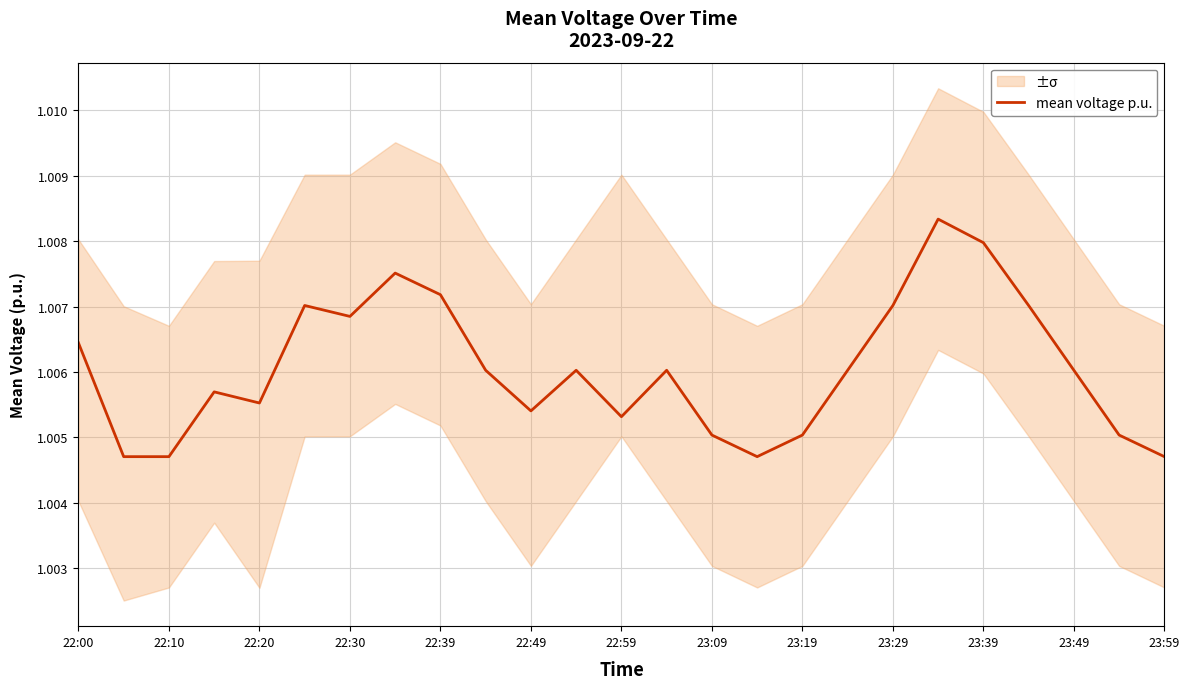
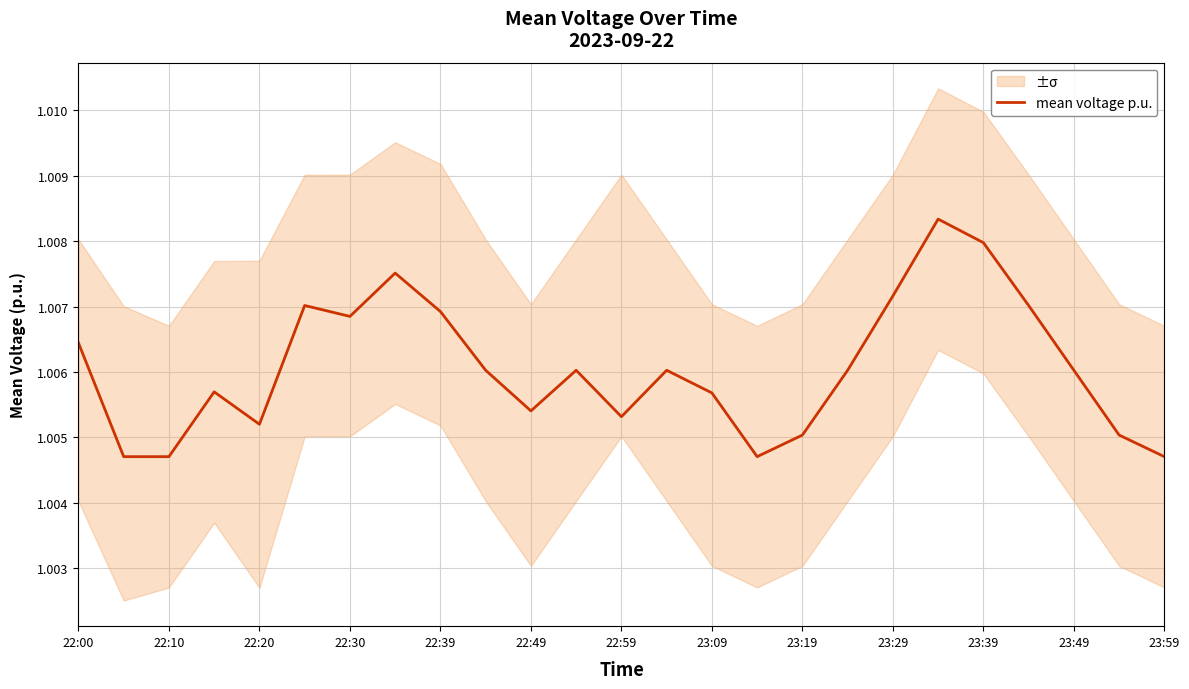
  {
    "mean voltage p.u.": {
      "22:00": 1.0064,
      "22:10": 1.0047,
-     "22:20": 1.0055,
+     "22:20": 1.0052,
      "22:30": 1.0068,
-     "22:39": 1.0072,
+     "22:39": 1.0069,
      "22:49": 1.0054,
      "22:59": 1.0053,
-     "23:09": 1.0050,
+     "23:09": 1.0057,
      "23:19": 1.0050,
-     "23:29": 1.0070,
+     "23:29": 1.0072,
      "23:39": 1.0080,
      "23:49": 1.0060,
      "23:59": 1.0047
    }
  }
